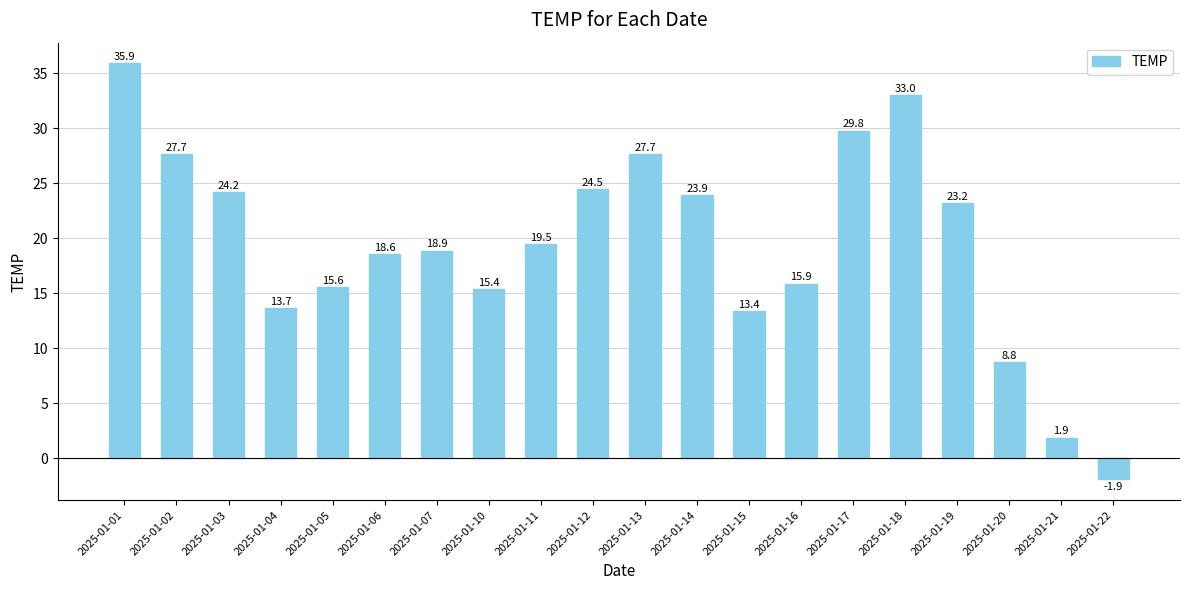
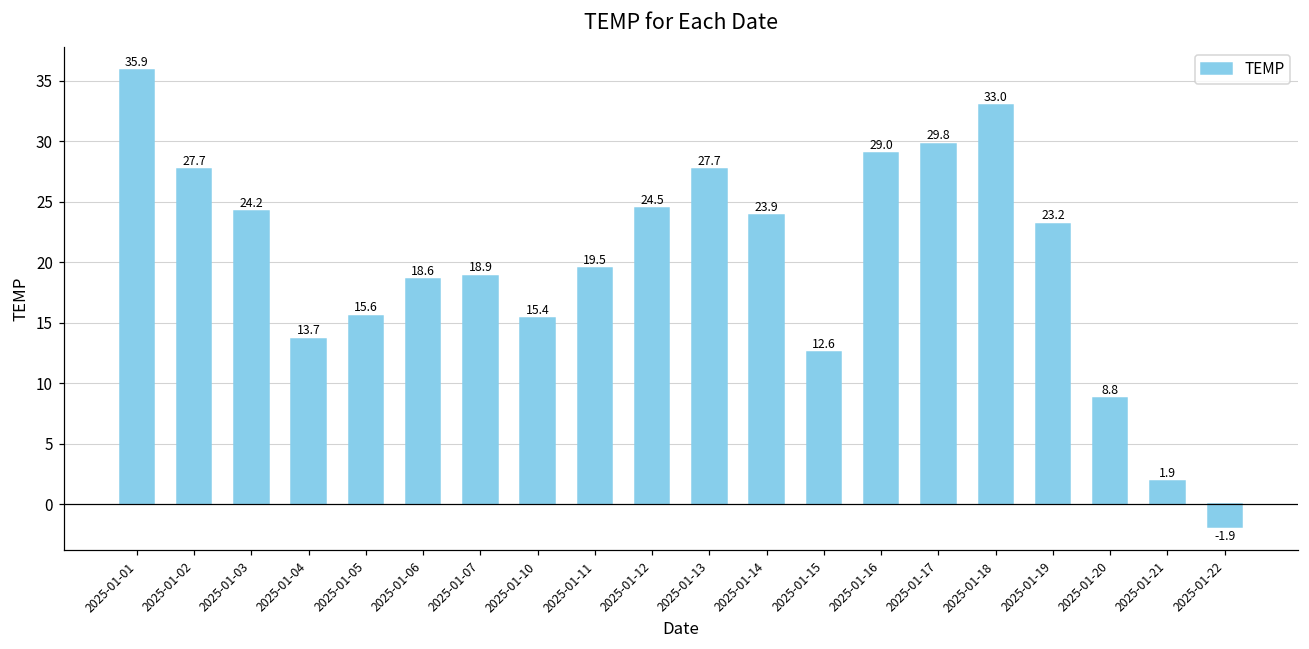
  {
    "2025-01-01": 35.9,
    "2025-01-02": 27.7,
    "2025-01-03": 24.2,
    "2025-01-04": 13.7,
    "2025-01-05": 15.6,
    "2025-01-06": 18.6,
    "2025-01-07": 18.9,
    "2025-01-10": 15.4,
    "2025-01-11": 19.5,
    "2025-01-12": 24.5,
    "2025-01-13": 27.7,
    "2025-01-14": 23.9,
-   "2025-01-15": 13.4,
-   "2025-01-16": 15.9,
+   "2025-01-15": 12.6,
+   "2025-01-16": 29.0,
    "2025-01-17": 29.8,
    "2025-01-18": 33.0,
    "2025-01-19": 23.2,
    "2025-01-20": 8.8,
    "2025-01-21": 1.9,
    "2025-01-22": -1.9
  }
